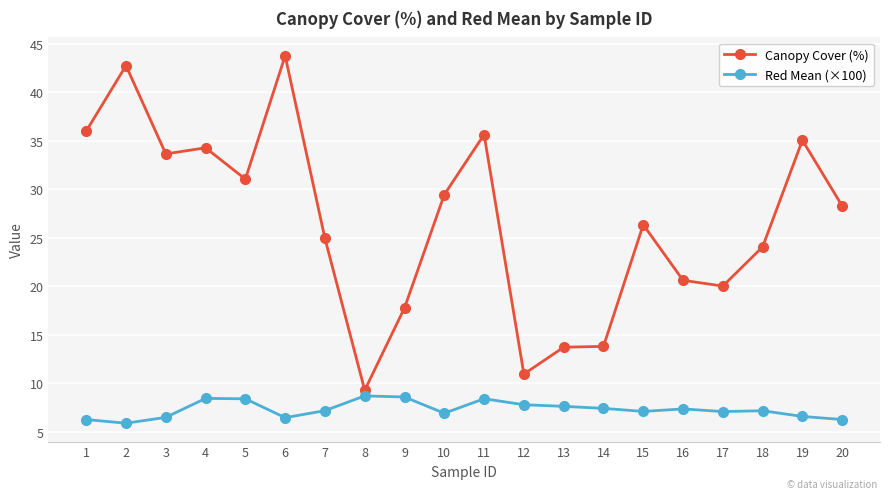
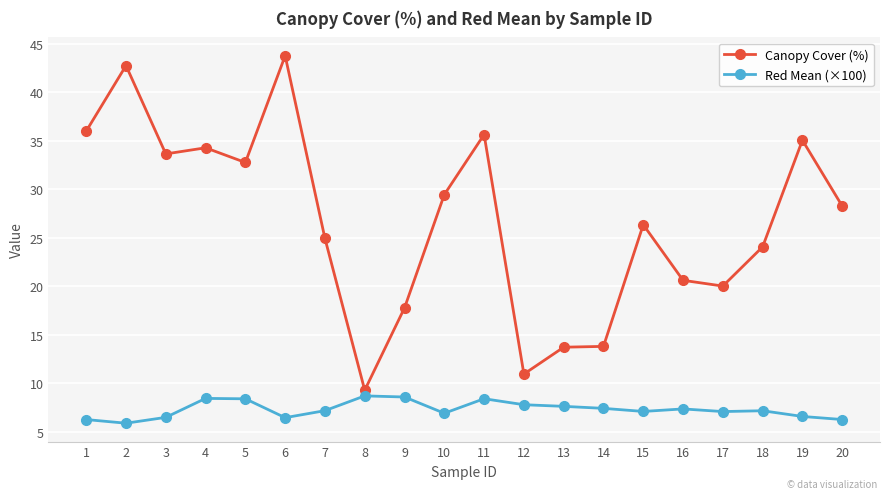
  {
    "Canopy Cover (%)": {
      "1": 36,
      "2": 43,
      "3": 34,
      "4": 34,
-     "5": 31,
+     "5": 33,
      "6": 44,
      "7": 25,
      "8": 9,
      "9": 18,
      "10": 29,
      "11": 36,
      "12": 11,
      "13": 14,
      "14": 14,
      "15": 26,
      "16": 21,
      "17": 20,
      "18": 24,
      "19": 35,
      "20": 28
    },
    "Red Mean (×100)": {
      "1": 6,
      "2": 6,
      "3": 6,
      "4": 8,
      "5": 8,
      "6": 6,
      "7": 7,
      "8": 9,
      "9": 9,
      "10": 7,
      "11": 8,
      "12": 8,
      "13": 8,
      "14": 7,
      "15": 7,
      "16": 7,
      "17": 7,
      "18": 7,
      "19": 7,
      "20": 6
    }
  }
